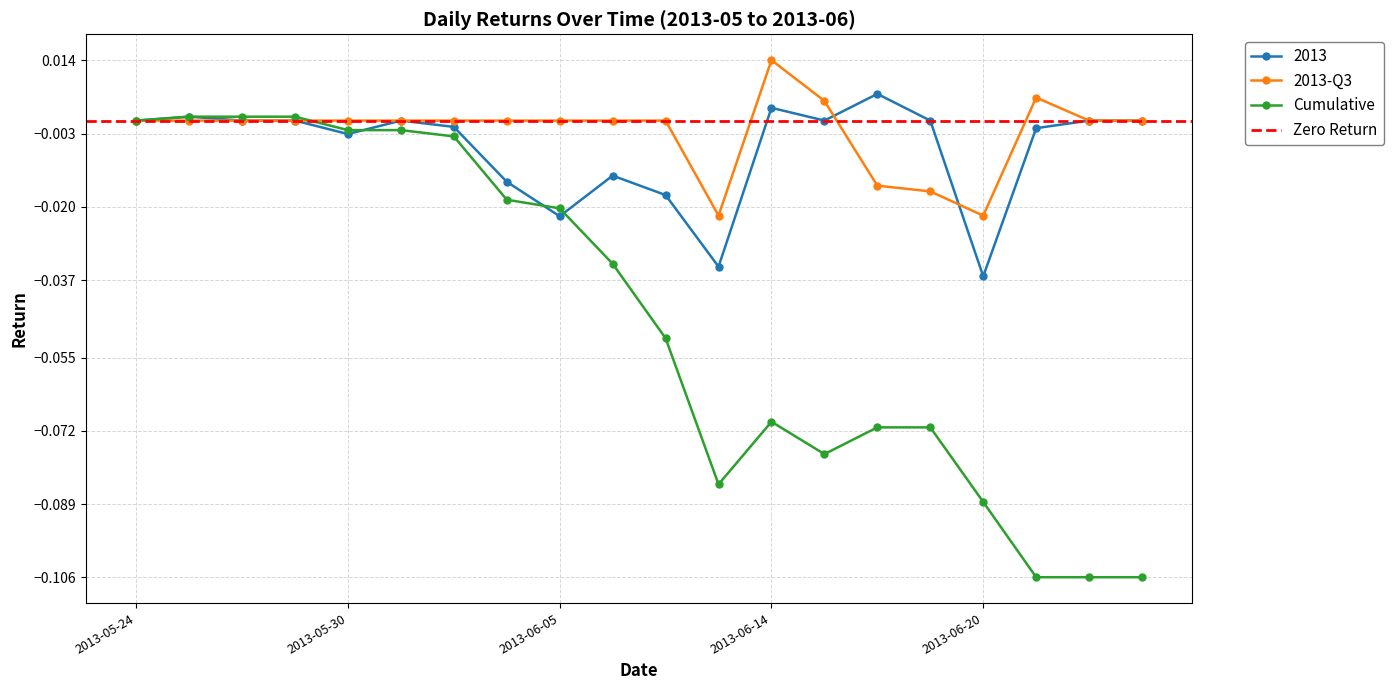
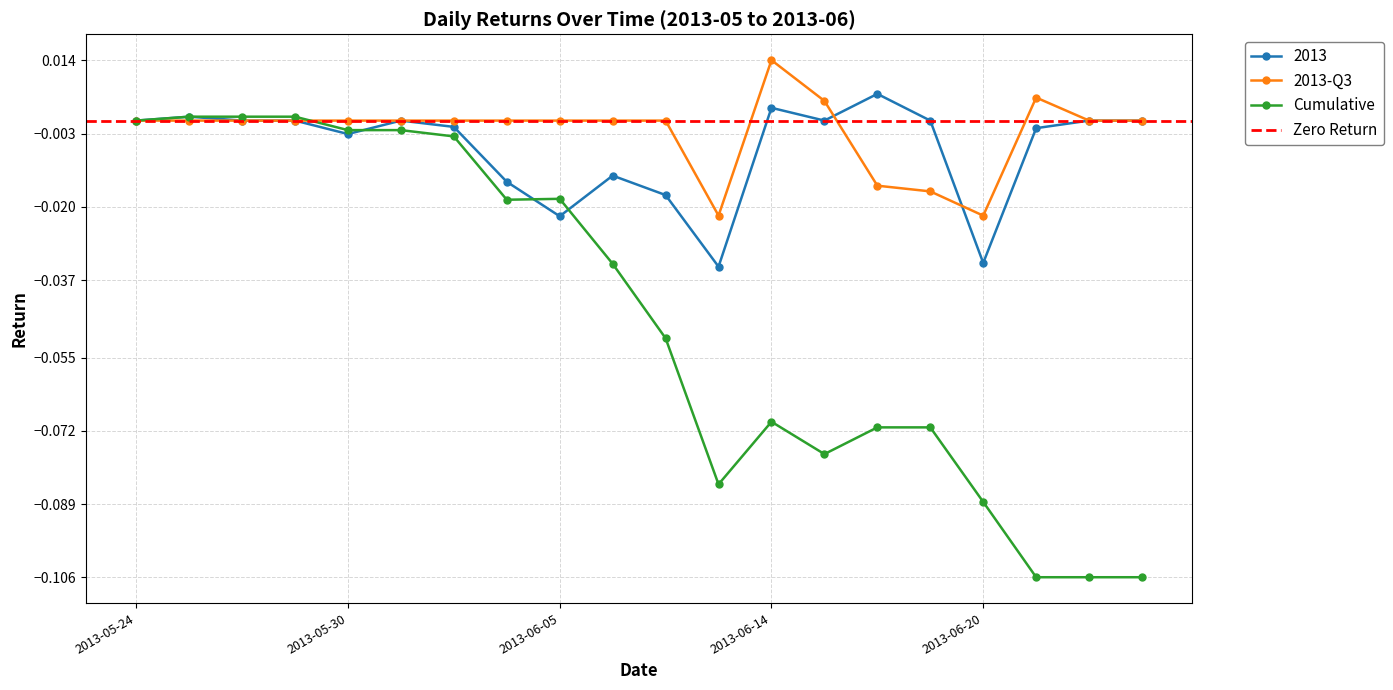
  {
    "2013": {
      "2013-05-30": -0.003,
      "2013-06-05": -0.022,
      "2013-06-14": 0.003,
-     "2013-06-20": -0.036
+     "2013-06-20": -0.033
    },
    "2013-Q3": {
      "2013-05-30": 0.000,
      "2013-06-05": 0.000,
      "2013-06-14": 0.014,
      "2013-06-20": -0.022
    },
    "Cumulative": {
      "2013-05-30": -0.002,
-     "2013-06-05": -0.020,
+     "2013-06-05": -0.018,
      "2013-06-14": -0.070,
      "2013-06-20": -0.089
    }
  }
